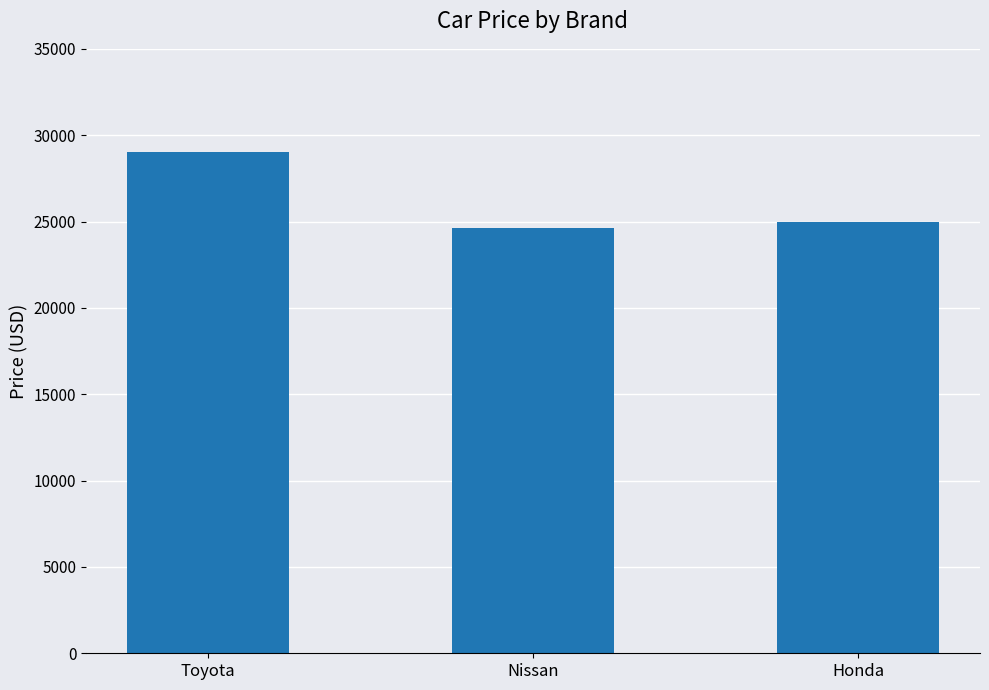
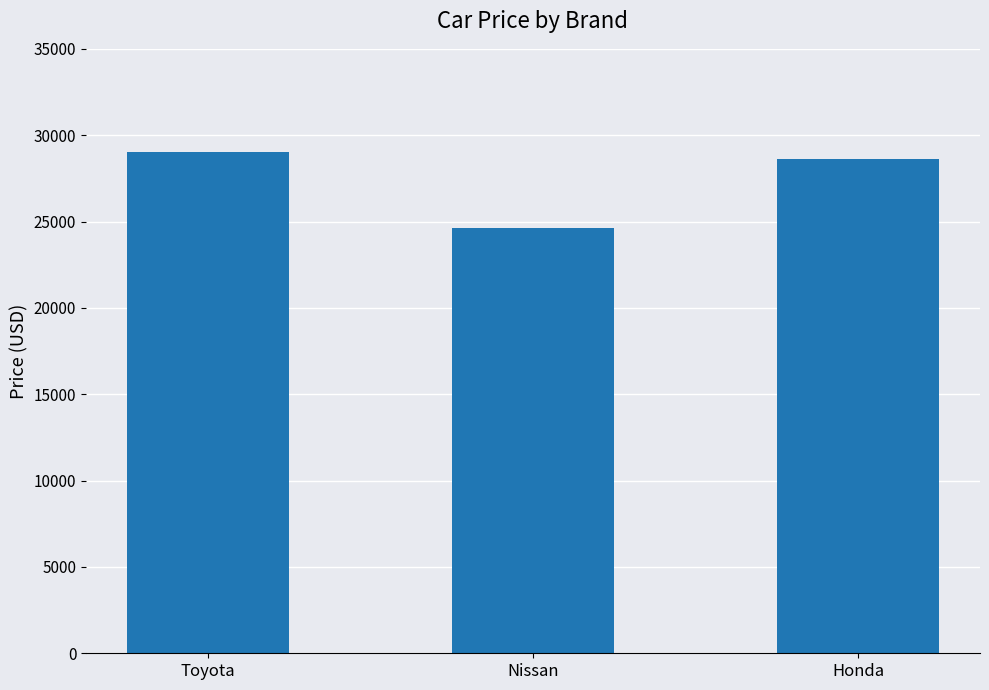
  {
    "Toyota": 29000,
    "Nissan": 24600,
-   "Honda": 25000
+   "Honda": 28600
  }
